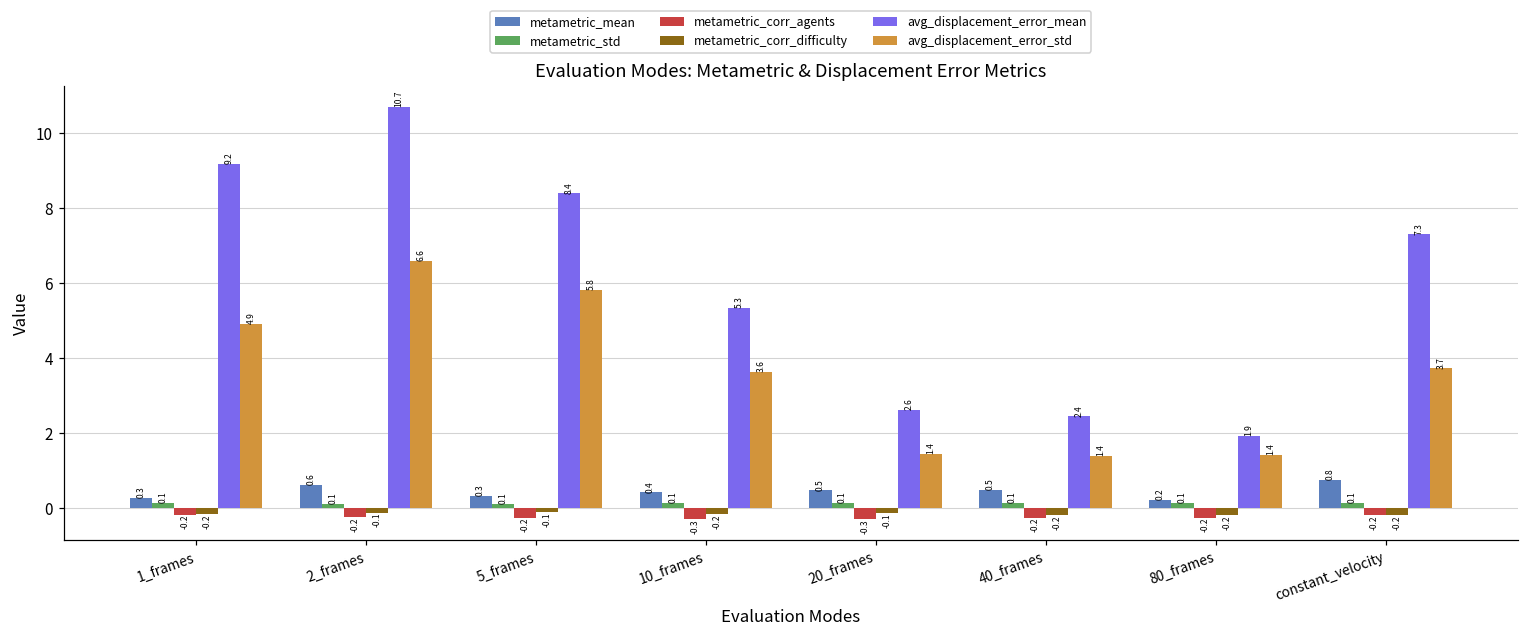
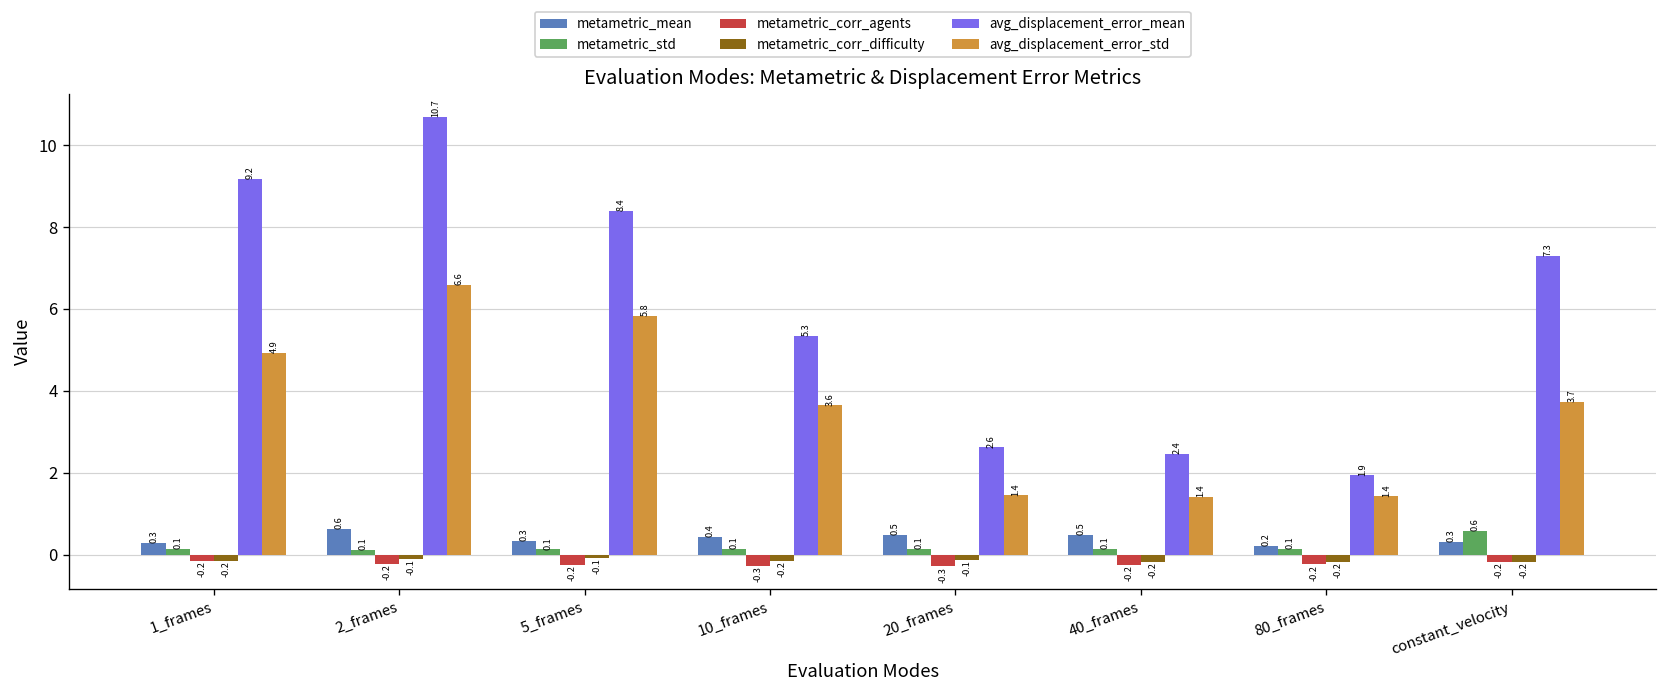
  {
    "metametric_mean": {
      "1_frames": 0.3,
      "2_frames": 0.6,
      "5_frames": 0.3,
      "10_frames": 0.4,
      "20_frames": 0.5,
      "40_frames": 0.5,
      "80_frames": 0.2,
-     "constant_velocity": 0.8
+     "constant_velocity": 0.3
    },
    "metametric_std": {
      "1_frames": 0.1,
      "2_frames": 0.1,
      "5_frames": 0.1,
      "10_frames": 0.1,
      "20_frames": 0.1,
      "40_frames": 0.1,
      "80_frames": 0.1,
-     "constant_velocity": 0.1
+     "constant_velocity": 0.6
    },
    "metametric_corr_agents": {
      "1_frames": -0.2,
      "2_frames": -0.2,
      "5_frames": -0.2,
      "10_frames": -0.3,
      "20_frames": -0.3,
      "40_frames": -0.2,
      "80_frames": -0.2,
      "constant_velocity": -0.2
    },
    "metametric_corr_difficulty": {
      "1_frames": -0.2,
      "2_frames": -0.1,
      "5_frames": -0.1,
      "10_frames": -0.2,
      "20_frames": -0.1,
      "40_frames": -0.2,
      "80_frames": -0.2,
      "constant_velocity": -0.2
    },
    "avg_displacement_error_mean": {
      "1_frames": 9.2,
      "2_frames": 10.7,
      "5_frames": 8.4,
      "10_frames": 5.3,
      "20_frames": 2.6,
      "40_frames": 2.4,
      "80_frames": 1.9,
      "constant_velocity": 7.3
    },
    "avg_displacement_error_std": {
      "1_frames": 4.9,
      "2_frames": 6.6,
      "5_frames": 5.8,
      "10_frames": 3.6,
      "20_frames": 1.4,
      "40_frames": 1.4,
      "80_frames": 1.4,
      "constant_velocity": 3.7
    }
  }
